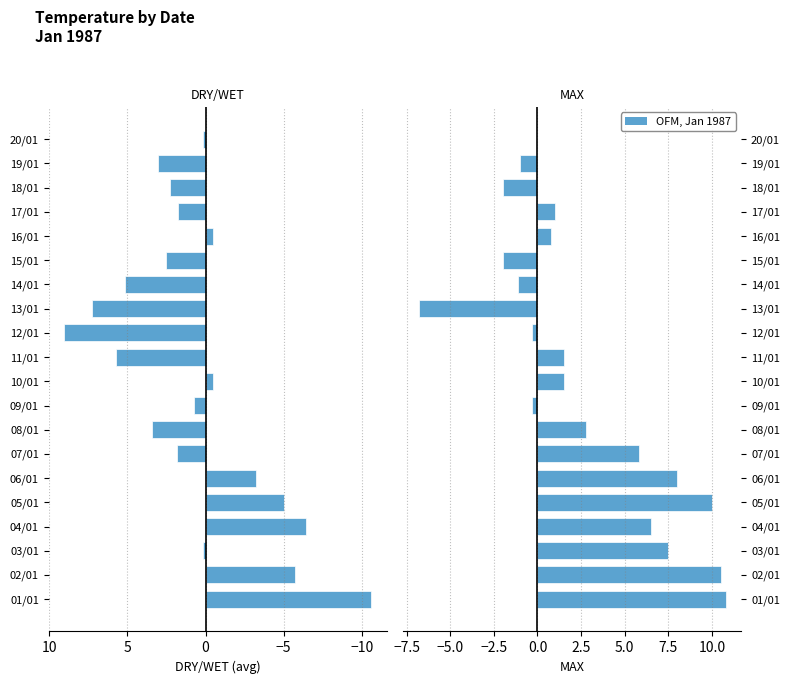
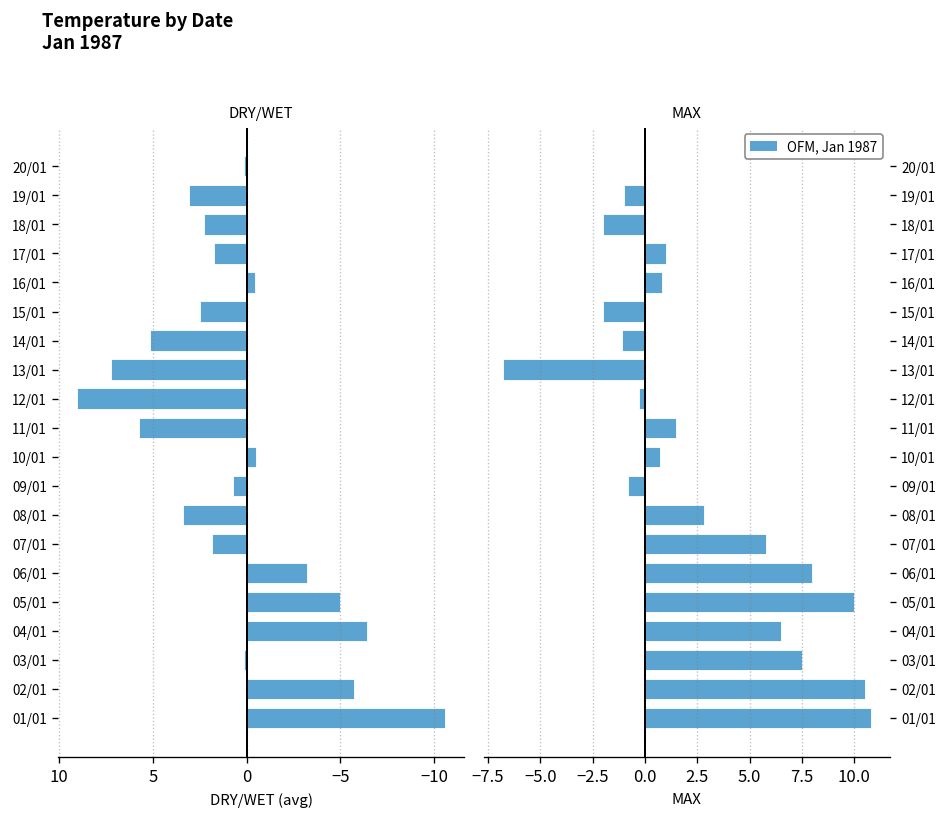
  {
    "DRY/WET": {
      "19/01": 3.1,
      "18/01": 2.3,
      "17/01": 1.8,
      "16/01": -0.5,
      "15/01": 2.5,
      "14/01": 5.2,
      "13/01": 7.3,
      "12/01": 9.1,
      "11/01": 5.8,
      "10/01": -0.5,
      "09/01": 0.8,
      "08/01": 3.4,
      "07/01": 1.9,
      "06/01": -3.2,
      "05/01": -5.0,
      "04/01": -6.4,
      "02/01": -5.7,
      "01/01": -10.6
    },
    "MAX": {
      "20/01": 0.0,
      "19/01": -1.0,
      "18/01": -2.0,
      "17/01": 1.0,
      "16/01": 0.8,
      "15/01": -2.0,
      "14/01": -1.1,
      "13/01": -6.8,
      "12/01": -0.3,
      "11/01": 1.5,
-     "10/01": 1.5,
-     "09/01": -0.3,
+     "10/01": 0.7,
+     "09/01": -0.8,
      "08/01": 2.8,
      "07/01": 5.8,
      "06/01": 8.0,
      "05/01": 10.0,
      "04/01": 6.5,
      "03/01": 7.5,
      "02/01": 10.5,
      "01/01": 10.8
    }
  }
